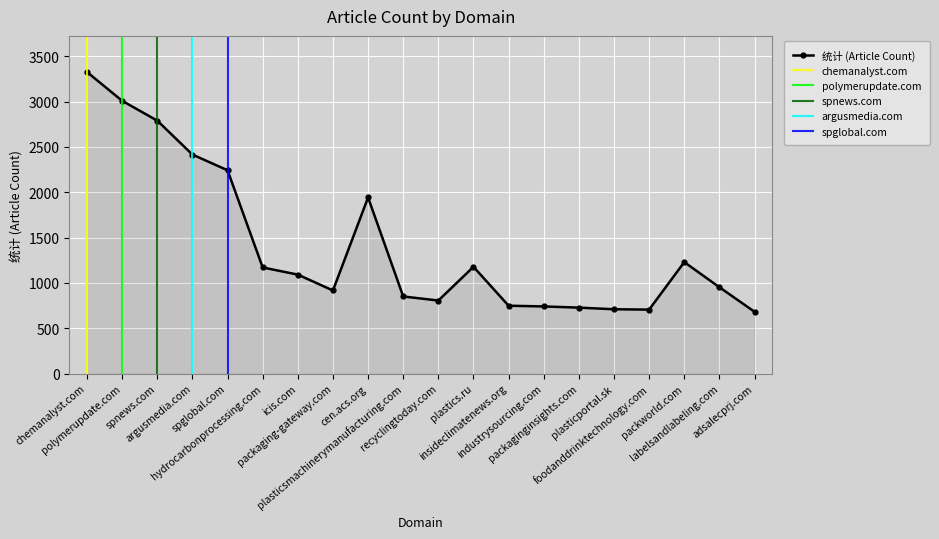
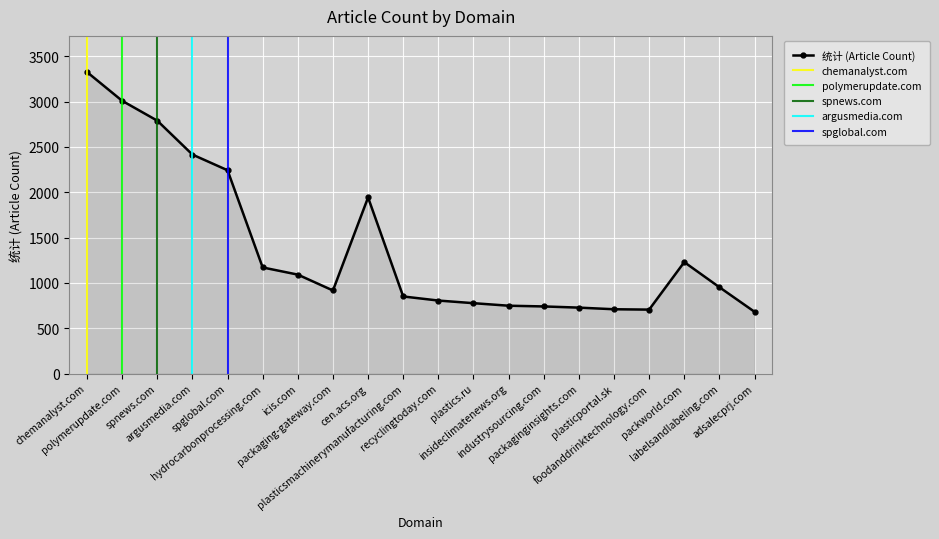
  {
    "chemanalyst.com": 3300,
    "polymerupdate.com": 3000,
    "spnews.com": 2800,
    "argusmedia.com": 2400,
    "spglobal.com": 2200,
    "hydrocarbonprocessing.com": 1200,
    "icis.com": 1100,
    "packaging-gateway.com": 900,
    "cen.acs.org": 1900,
    "plasticsmachinerymanufacturing.com": 900,
    "recyclingtoday.com": 800,
-   "plastics.ru": 1200,
+   "plastics.ru": 800,
    "insideclimatenews.org": 700,
    "industrysourcing.com": 700,
    "packaginginsights.com": 700,
    "plasticportal.sk": 700,
    "foodanddrinktechnology.com": 700,
    "packworld.com": 1200,
    "labelsandlabeling.com": 1000,
    "adsalecprj.com": 700
  }
